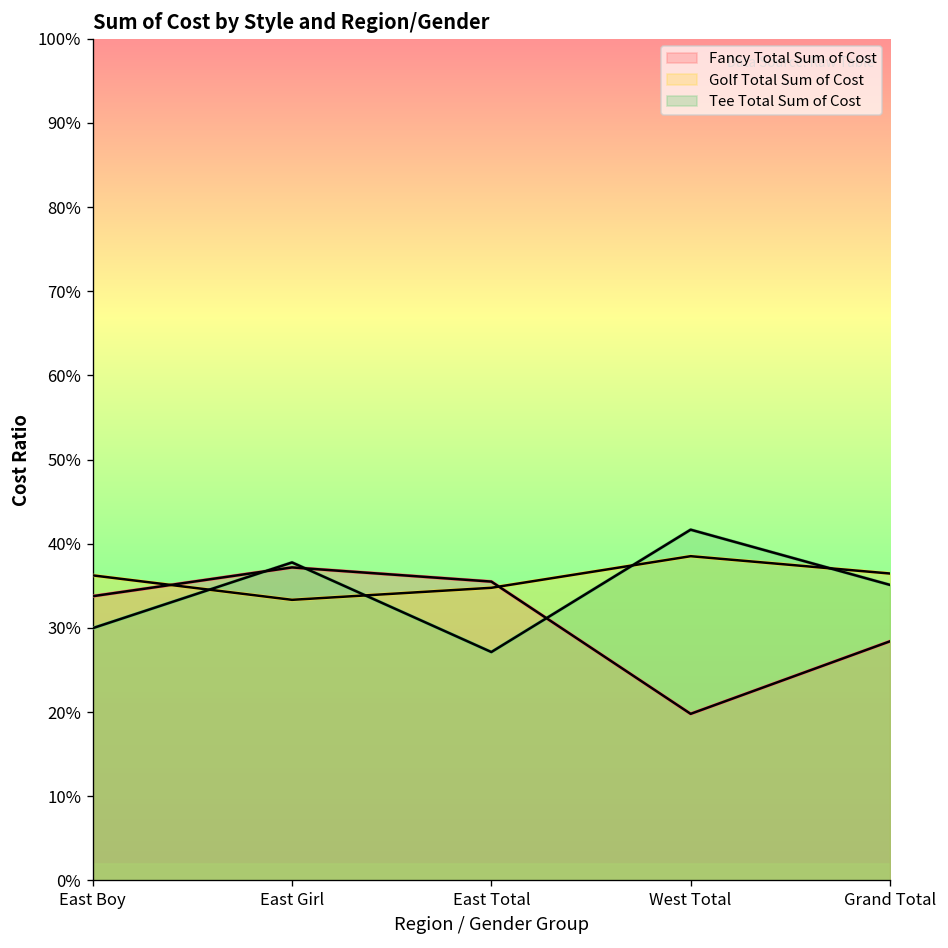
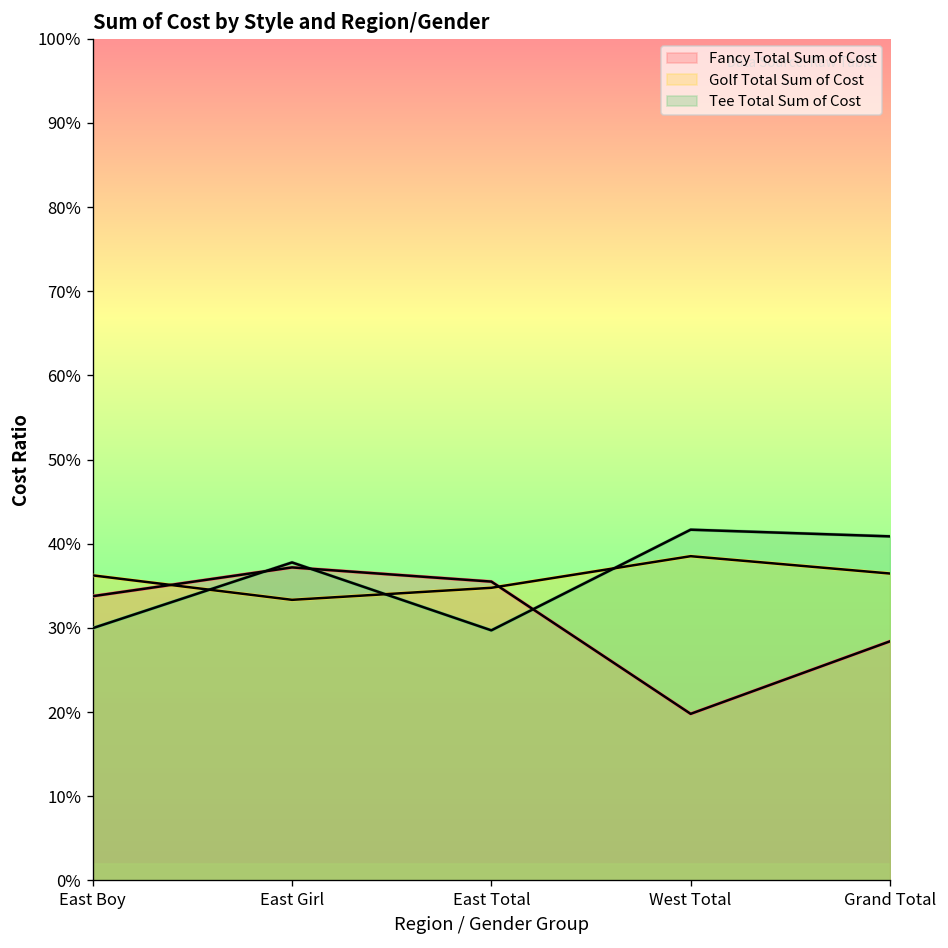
  {
    "Tee Total Sum of Cost": {
      "East Boy": "30%",
      "East Girl": "38%",
-     "East Total": "27%",
+     "East Total": "30%",
      "West Total": "42%",
-     "Grand Total": "35%"
+     "Grand Total": "41%"
    }
  }
